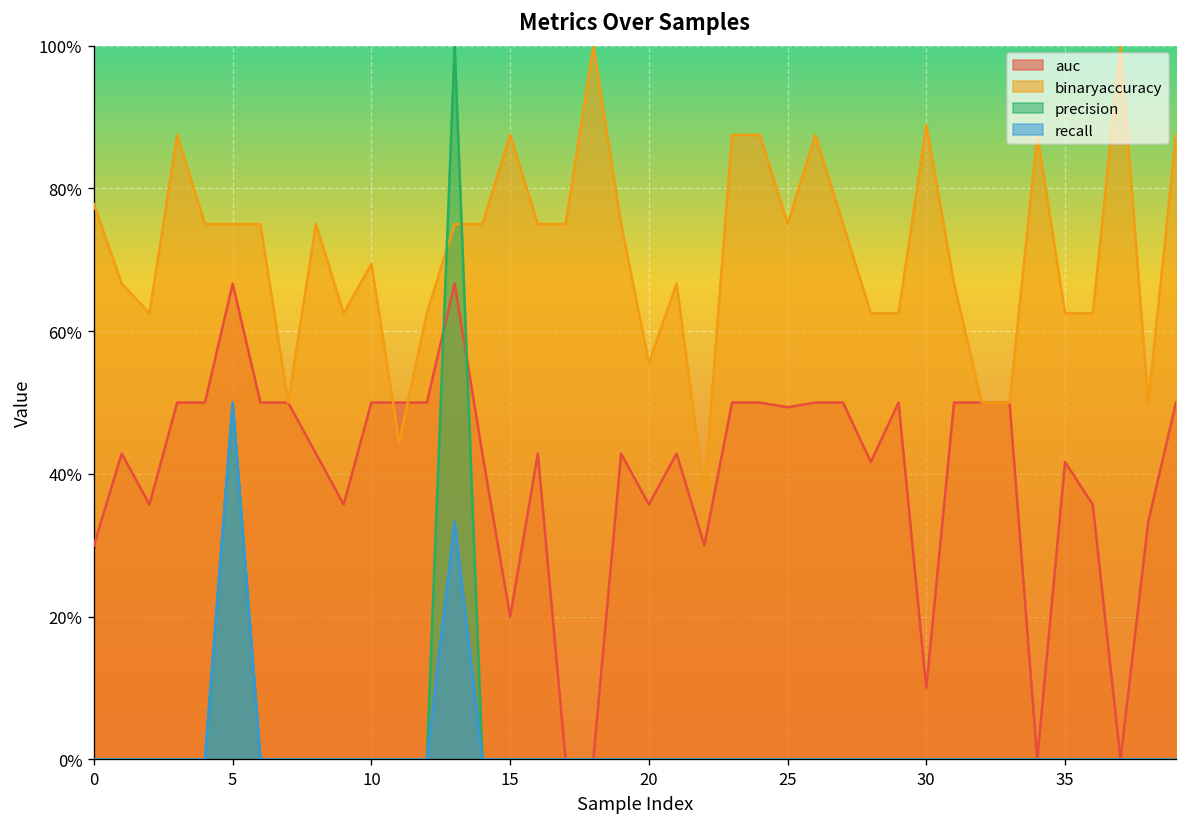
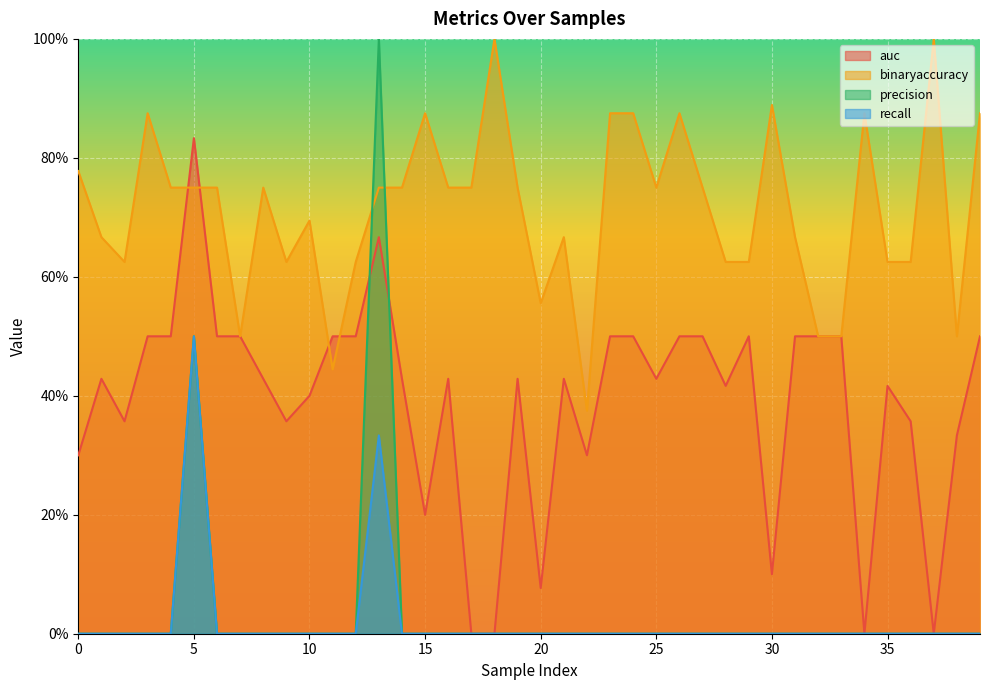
  {
    "auc": {
      "0": "30%",
-     "5": "67%",
-     "10": "50%",
+     "5": "83%",
+     "10": "40%",
      "15": "20%",
-     "20": "36%",
-     "25": "49%",
+     "20": "8%",
+     "25": "43%",
      "30": "10%",
      "35": "42%"
    },
    "binaryaccuracy": {
      "0": "78%",
      "5": "75%",
      "10": "69%",
      "15": "88%",
      "20": "56%",
      "25": "75%",
      "30": "89%",
      "35": "63%"
    }
  }
